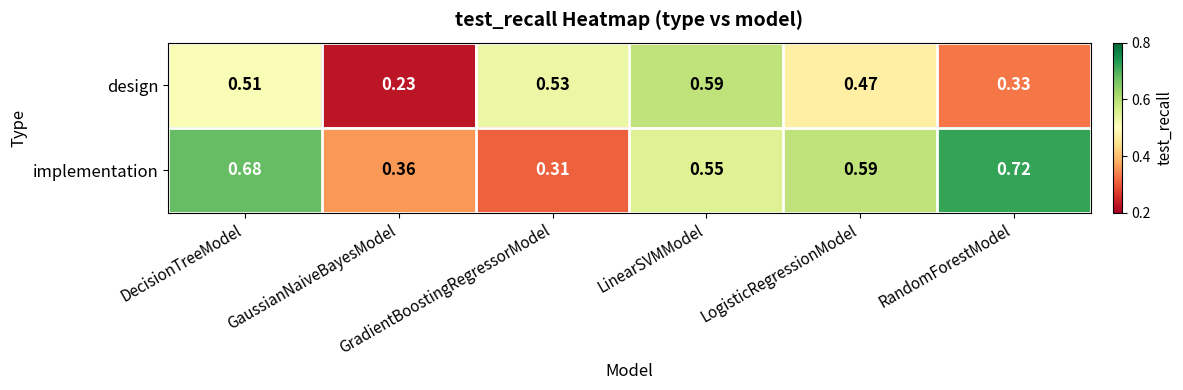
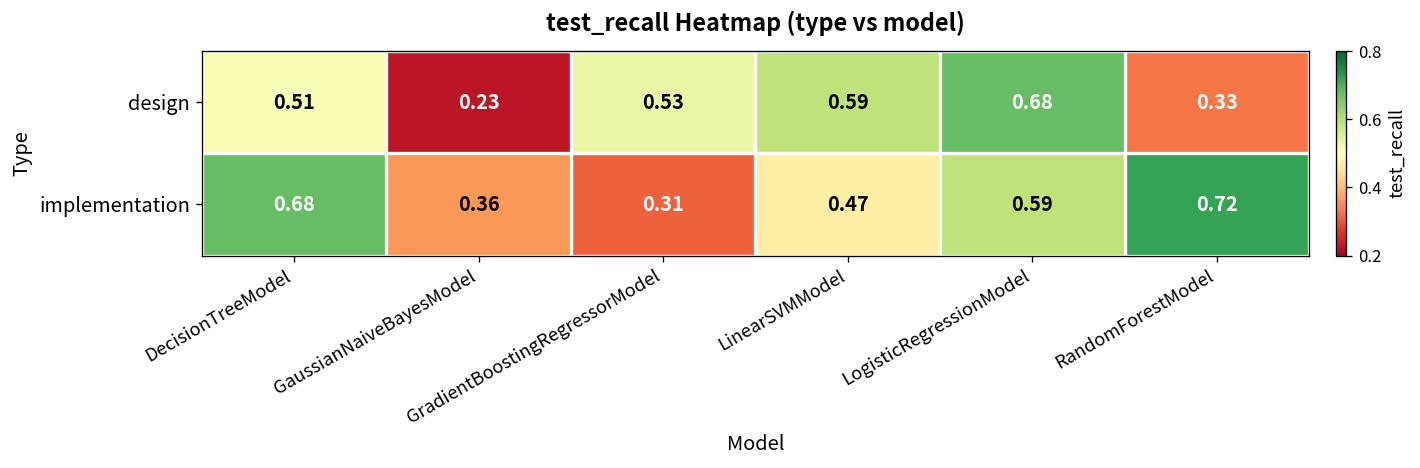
  {
    "design": {
      "DecisionTreeModel": 0.51,
      "GaussianNaiveBayesModel": 0.23,
      "GradientBoostingRegressorModel": 0.53,
      "LinearSVMModel": 0.59,
-     "LogisticRegressionModel": 0.47,
+     "LogisticRegressionModel": 0.68,
      "RandomForestModel": 0.33
    },
    "implementation": {
      "DecisionTreeModel": 0.68,
      "GaussianNaiveBayesModel": 0.36,
      "GradientBoostingRegressorModel": 0.31,
-     "LinearSVMModel": 0.55,
+     "LinearSVMModel": 0.47,
      "LogisticRegressionModel": 0.59,
      "RandomForestModel": 0.72
    }
  }
